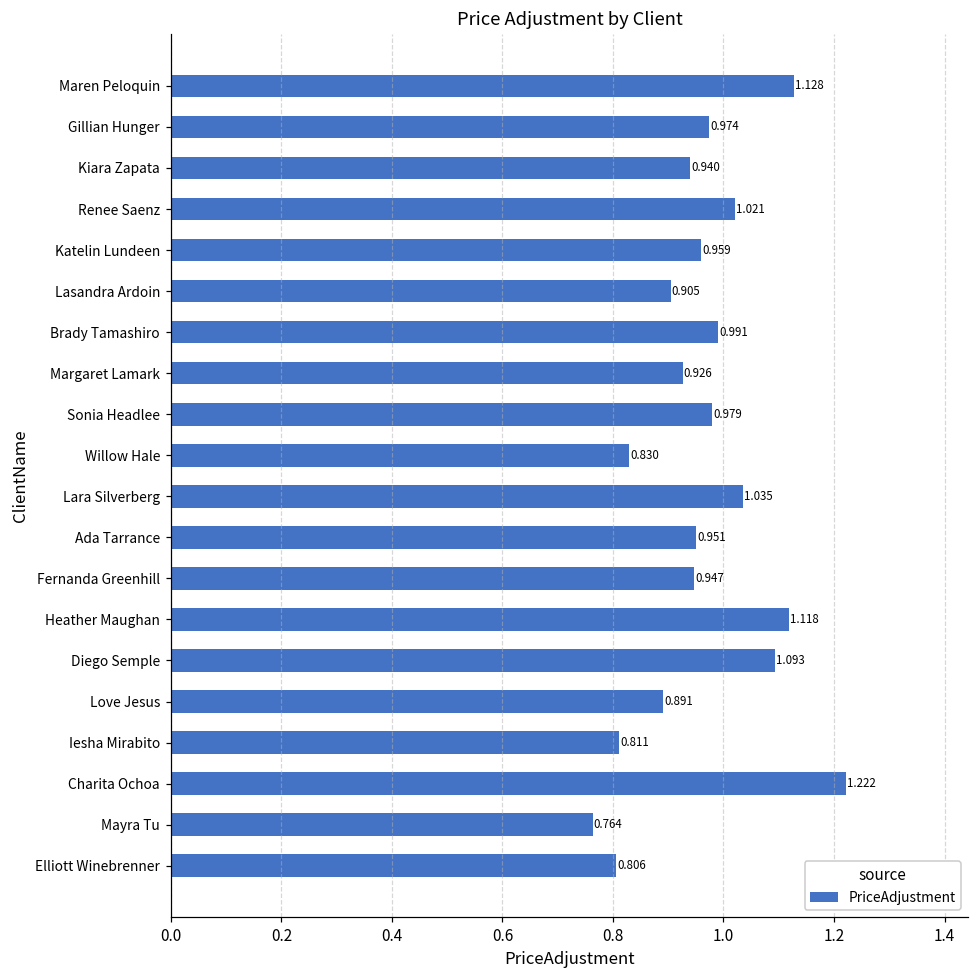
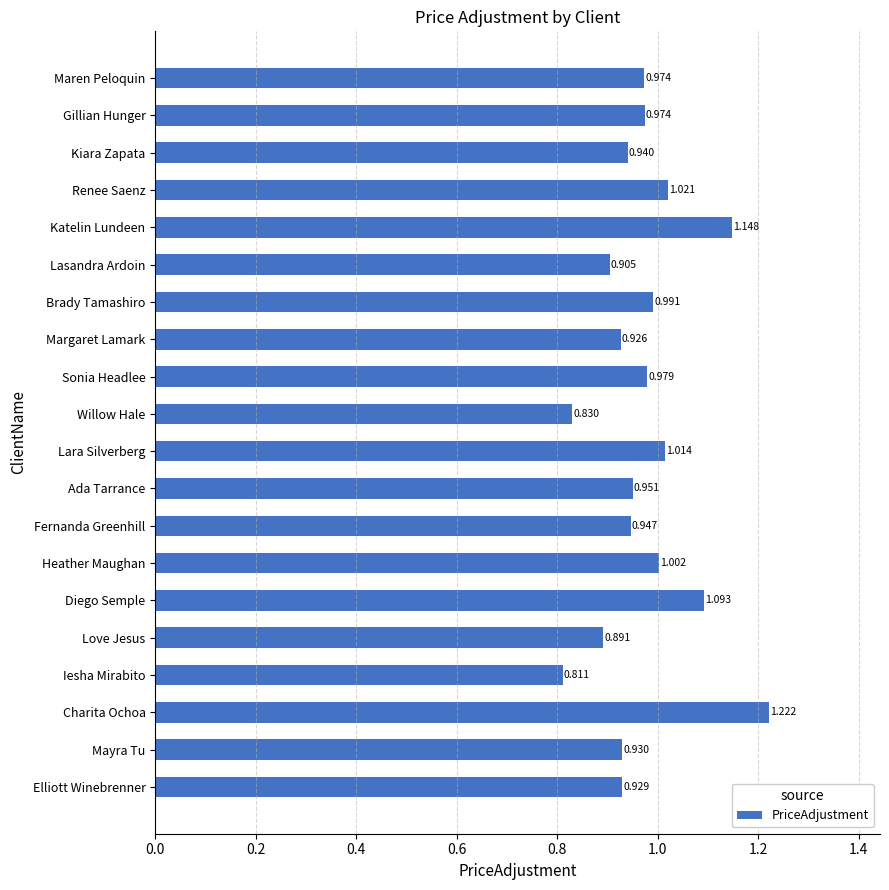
  {
-   "Maren Peloquin": 1.128,
+   "Maren Peloquin": 0.974,
    "Gillian Hunger": 0.974,
    "Kiara Zapata": 0.940,
    "Renee Saenz": 1.021,
-   "Katelin Lundeen": 0.959,
+   "Katelin Lundeen": 1.148,
    "Lasandra Ardoin": 0.905,
    "Brady Tamashiro": 0.991,
    "Margaret Lamark": 0.926,
    "Sonia Headlee": 0.979,
    "Willow Hale": 0.830,
-   "Lara Silverberg": 1.035,
+   "Lara Silverberg": 1.014,
    "Ada Tarrance": 0.951,
    "Fernanda Greenhill": 0.947,
-   "Heather Maughan": 1.118,
+   "Heather Maughan": 1.002,
    "Diego Semple": 1.093,
    "Love Jesus": 0.891,
    "Iesha Mirabito": 0.811,
    "Charita Ochoa": 1.222,
-   "Mayra Tu": 0.764,
-   "Elliott Winebrenner": 0.806
+   "Mayra Tu": 0.930,
+   "Elliott Winebrenner": 0.929
  }
